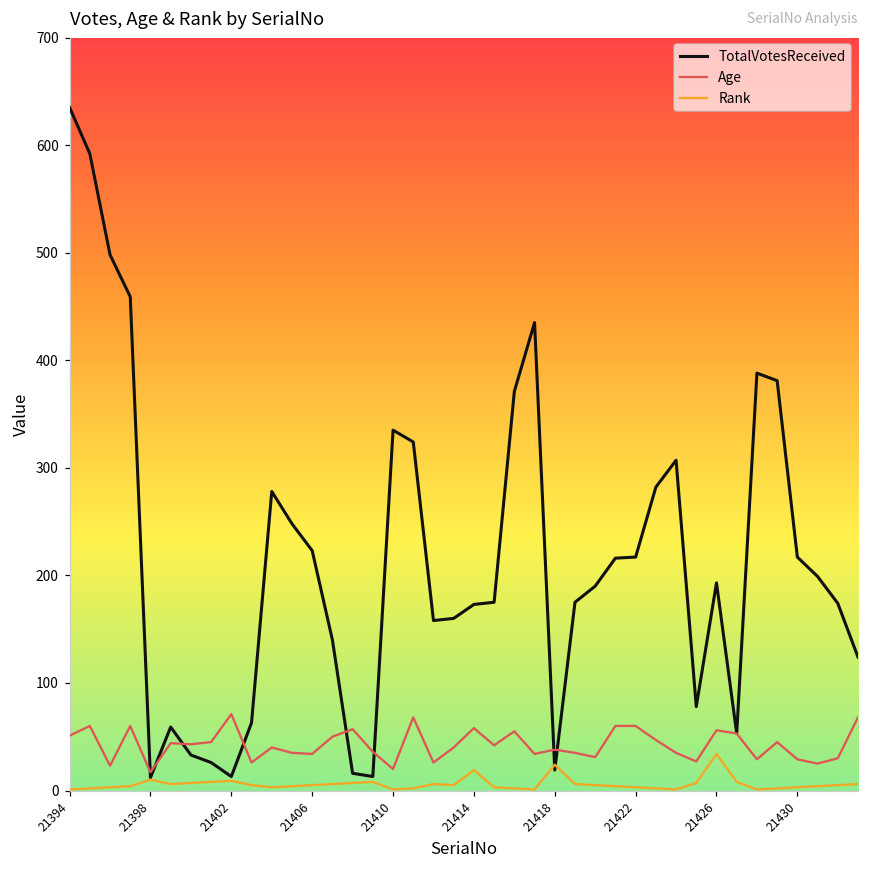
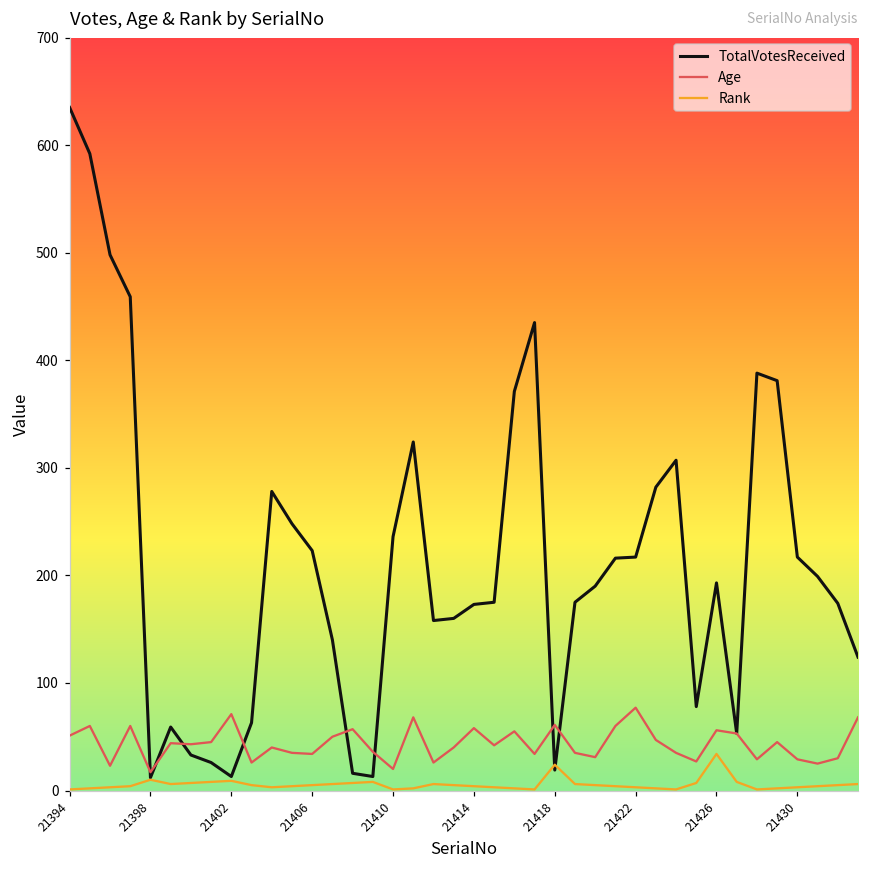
  {
    "TotalVotesReceived": {
      "21394": 640,
      "21402": 10,
      "21406": 220,
-     "21410": 340,
+     "21410": 240,
      "21414": 170,
      "21418": 20,
      "21422": 220,
      "21426": 190,
      "21430": 220
    },
    "Age": {
      "21394": 50,
      "21398": 20,
      "21402": 70,
      "21406": 30,
      "21410": 20,
      "21414": 60,
-     "21418": 40,
-     "21422": 60,
+     "21418": 60,
+     "21422": 80,
      "21426": 60,
      "21430": 30
    },
    "Rank": {
      "21394": 0,
      "21402": 10,
      "21406": 10,
      "21410": 0,
-     "21414": 20,
+     "21414": 0,
      "21418": 20,
      "21422": 0,
      "21426": 30,
      "21430": 0
    }
  }
